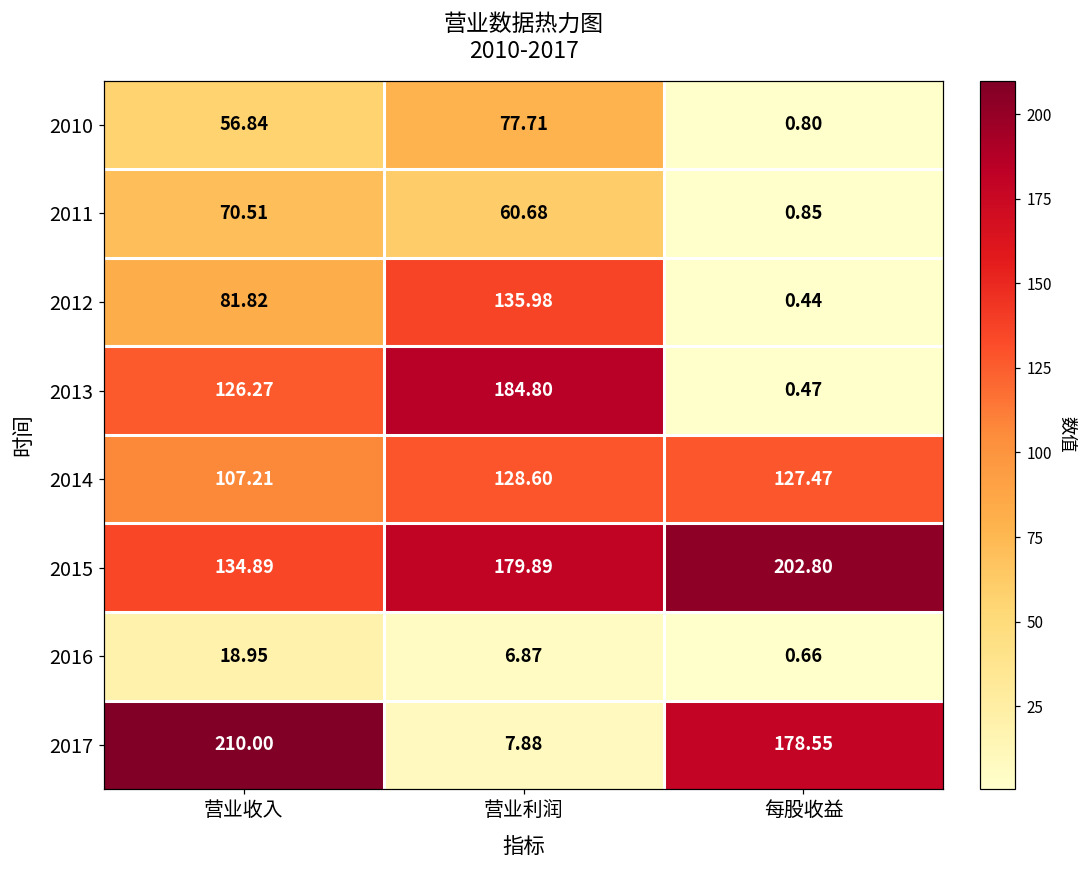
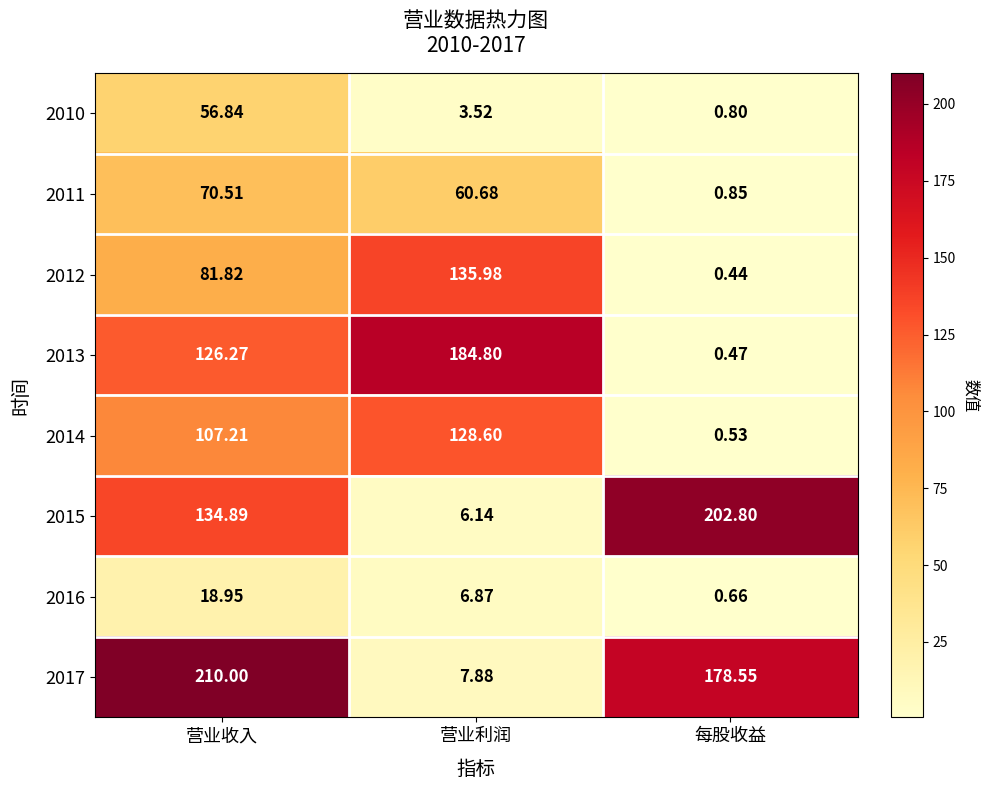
  {
    "2010": {
      "营业收入": 56.84,
-     "营业利润": 77.71,
+     "营业利润": 3.52,
      "每股收益": 0.80
    },
    "2011": {
      "营业收入": 70.51,
      "营业利润": 60.68,
      "每股收益": 0.85
    },
    "2012": {
      "营业收入": 81.82,
      "营业利润": 135.98,
      "每股收益": 0.44
    },
    "2013": {
      "营业收入": 126.27,
      "营业利润": 184.80,
      "每股收益": 0.47
    },
    "2014": {
      "营业收入": 107.21,
      "营业利润": 128.60,
-     "每股收益": 127.47
+     "每股收益": 0.53
    },
    "2015": {
      "营业收入": 134.89,
-     "营业利润": 179.89,
+     "营业利润": 6.14,
      "每股收益": 202.80
    },
    "2016": {
      "营业收入": 18.95,
      "营业利润": 6.87,
      "每股收益": 0.66
    },
    "2017": {
      "营业收入": 210.00,
      "营业利润": 7.88,
      "每股收益": 178.55
    }
  }
